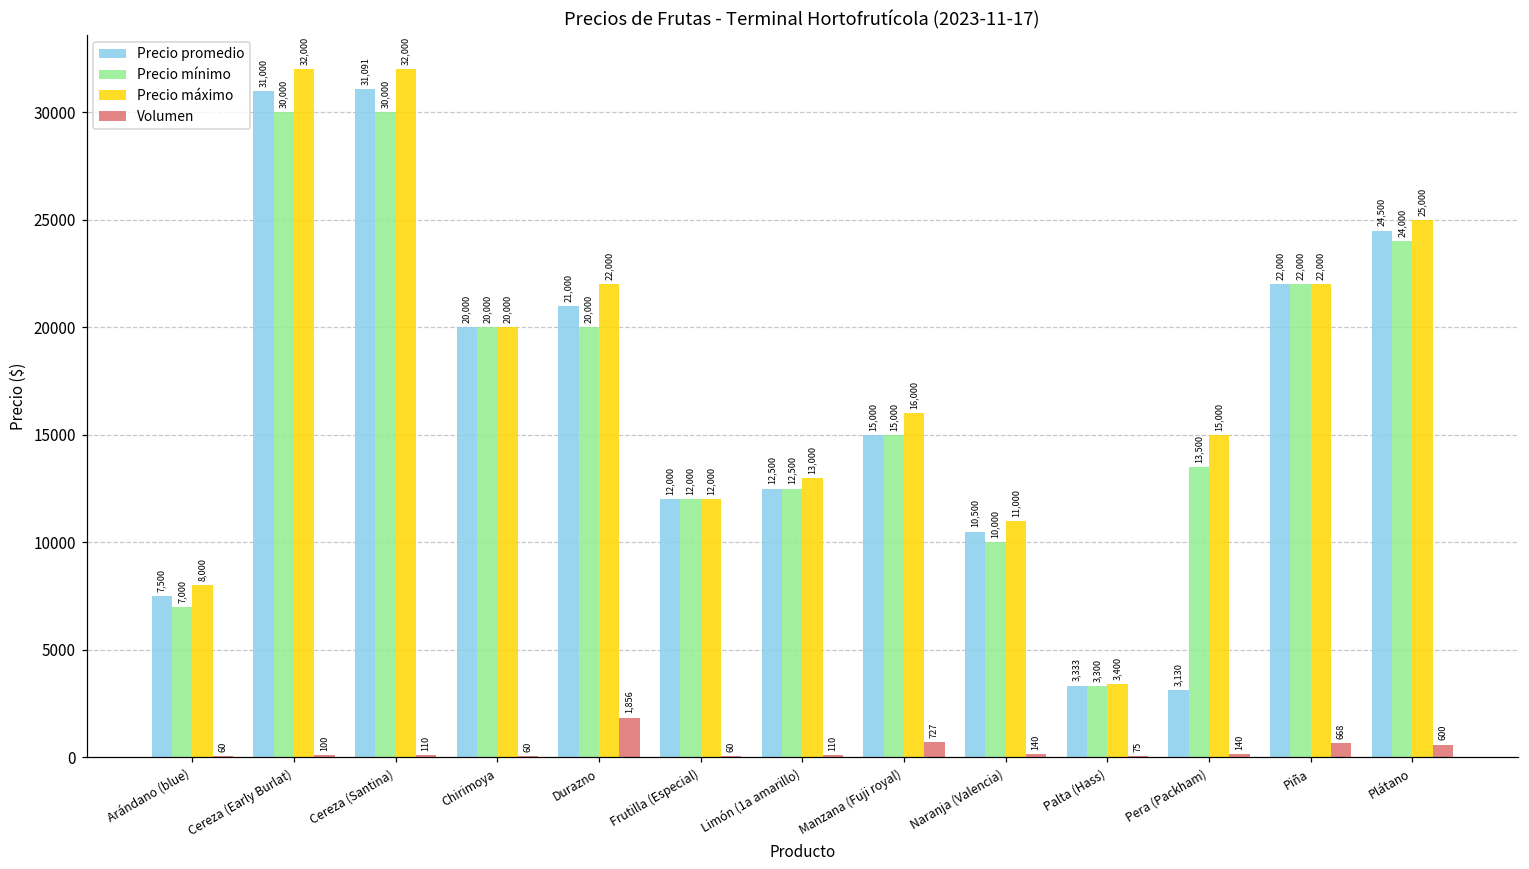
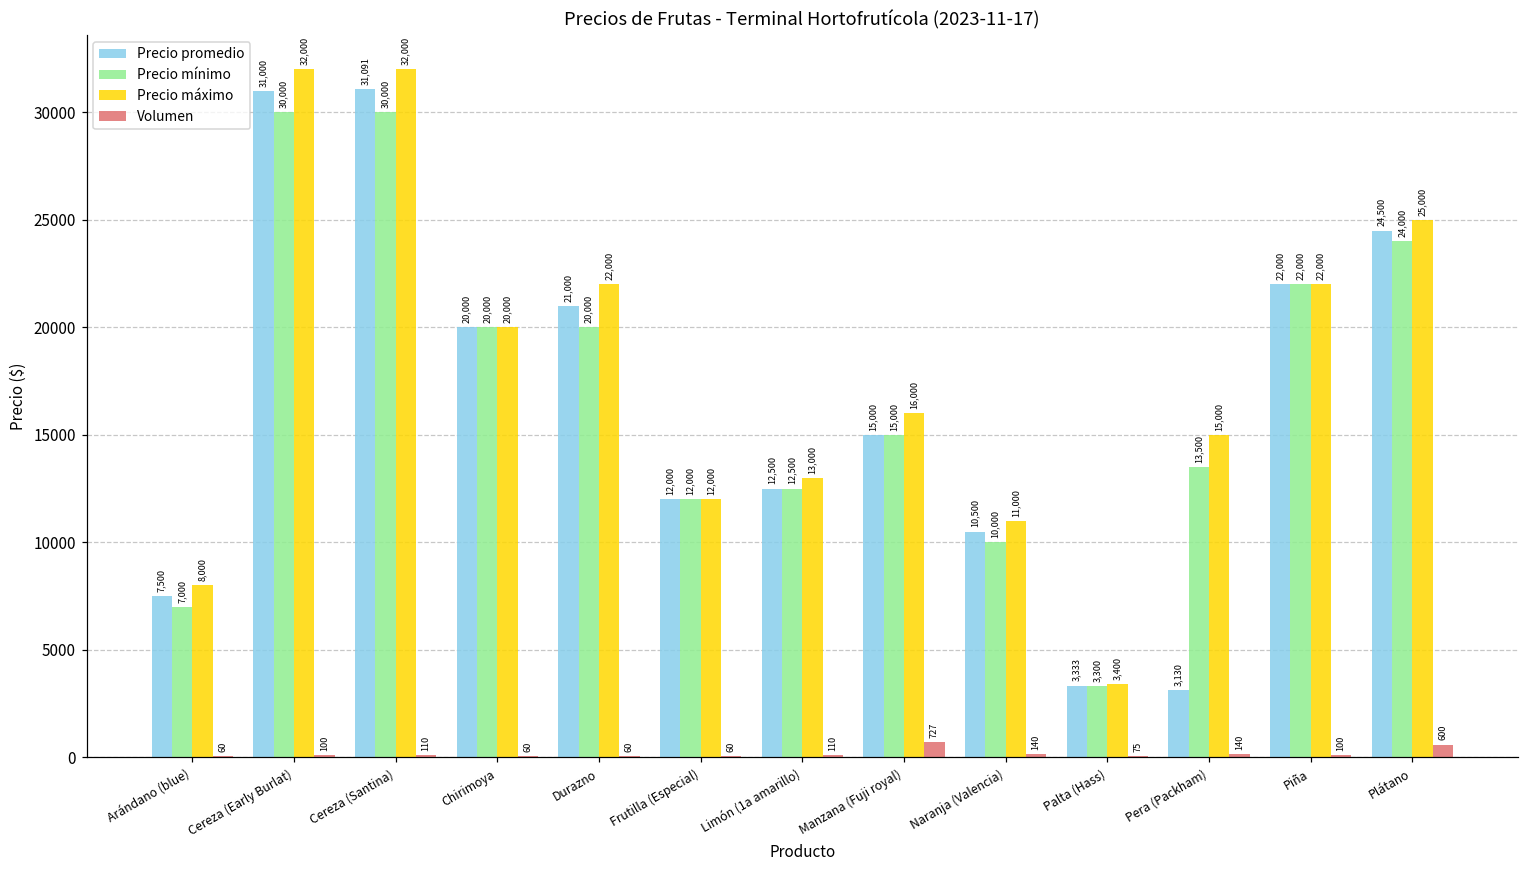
  {
    "Precio promedio": {
      "Arándano (blue)": "7,500",
      "Cereza (Early Burlat)": "31,000",
      "Cereza (Santina)": "31,091",
      "Chirimoya": "20,000",
      "Durazno": "21,000",
      "Frutilla (Especial)": "12,000",
      "Limón (1a amarillo)": "12,500",
      "Manzana (Fuji royal)": "15,000",
      "Naranja (Valencia)": "10,500",
      "Palta (Hass)": "3,333",
      "Pera (Packham)": "3,130",
      "Piña": "22,000",
      "Plátano": "24,500"
    },
    "Precio mínimo": {
      "Arándano (blue)": "7,000",
      "Cereza (Early Burlat)": "30,000",
      "Cereza (Santina)": "30,000",
      "Chirimoya": "20,000",
      "Durazno": "20,000",
      "Frutilla (Especial)": "12,000",
      "Limón (1a amarillo)": "12,500",
      "Manzana (Fuji royal)": "15,000",
      "Naranja (Valencia)": "10,000",
      "Palta (Hass)": "3,300",
      "Pera (Packham)": "13,500",
      "Piña": "22,000",
      "Plátano": "24,000"
    },
    "Precio máximo": {
      "Arándano (blue)": "8,000",
      "Cereza (Early Burlat)": "32,000",
      "Cereza (Santina)": "32,000",
      "Chirimoya": "20,000",
      "Durazno": "22,000",
      "Frutilla (Especial)": "12,000",
      "Limón (1a amarillo)": "13,000",
      "Manzana (Fuji royal)": "16,000",
      "Naranja (Valencia)": "11,000",
      "Palta (Hass)": "3,400",
      "Pera (Packham)": "15,000",
      "Piña": "22,000",
      "Plátano": "25,000"
    },
    "Volumen": {
      "Arándano (blue)": "60",
      "Cereza (Early Burlat)": "100",
      "Cereza (Santina)": "110",
      "Chirimoya": "60",
-     "Durazno": "1,856",
+     "Durazno": "60",
      "Frutilla (Especial)": "60",
      "Limón (1a amarillo)": "110",
      "Manzana (Fuji royal)": "727",
      "Naranja (Valencia)": "140",
      "Palta (Hass)": "75",
      "Pera (Packham)": "140",
-     "Piña": "668",
+     "Piña": "100",
      "Plátano": "600"
    }
  }
